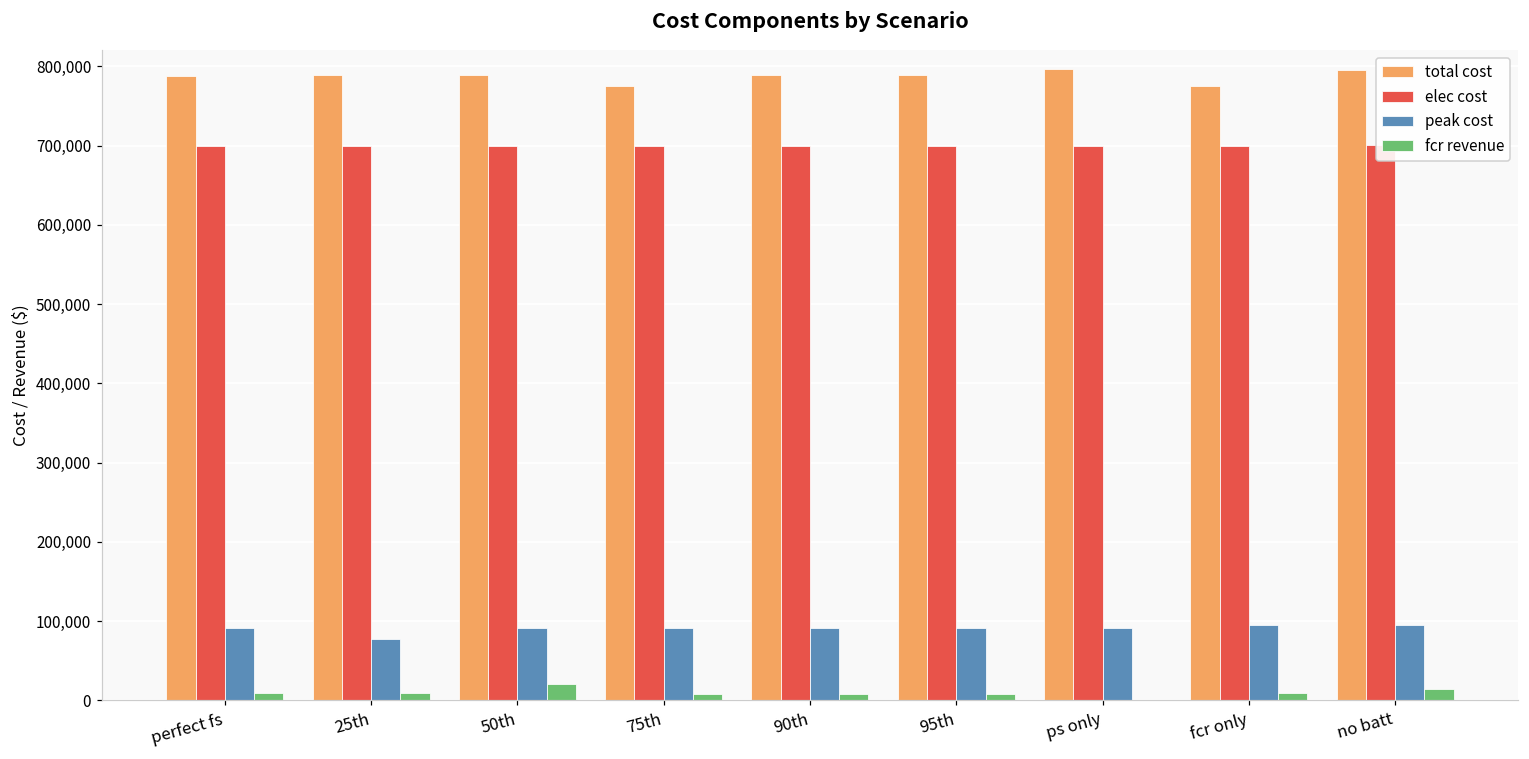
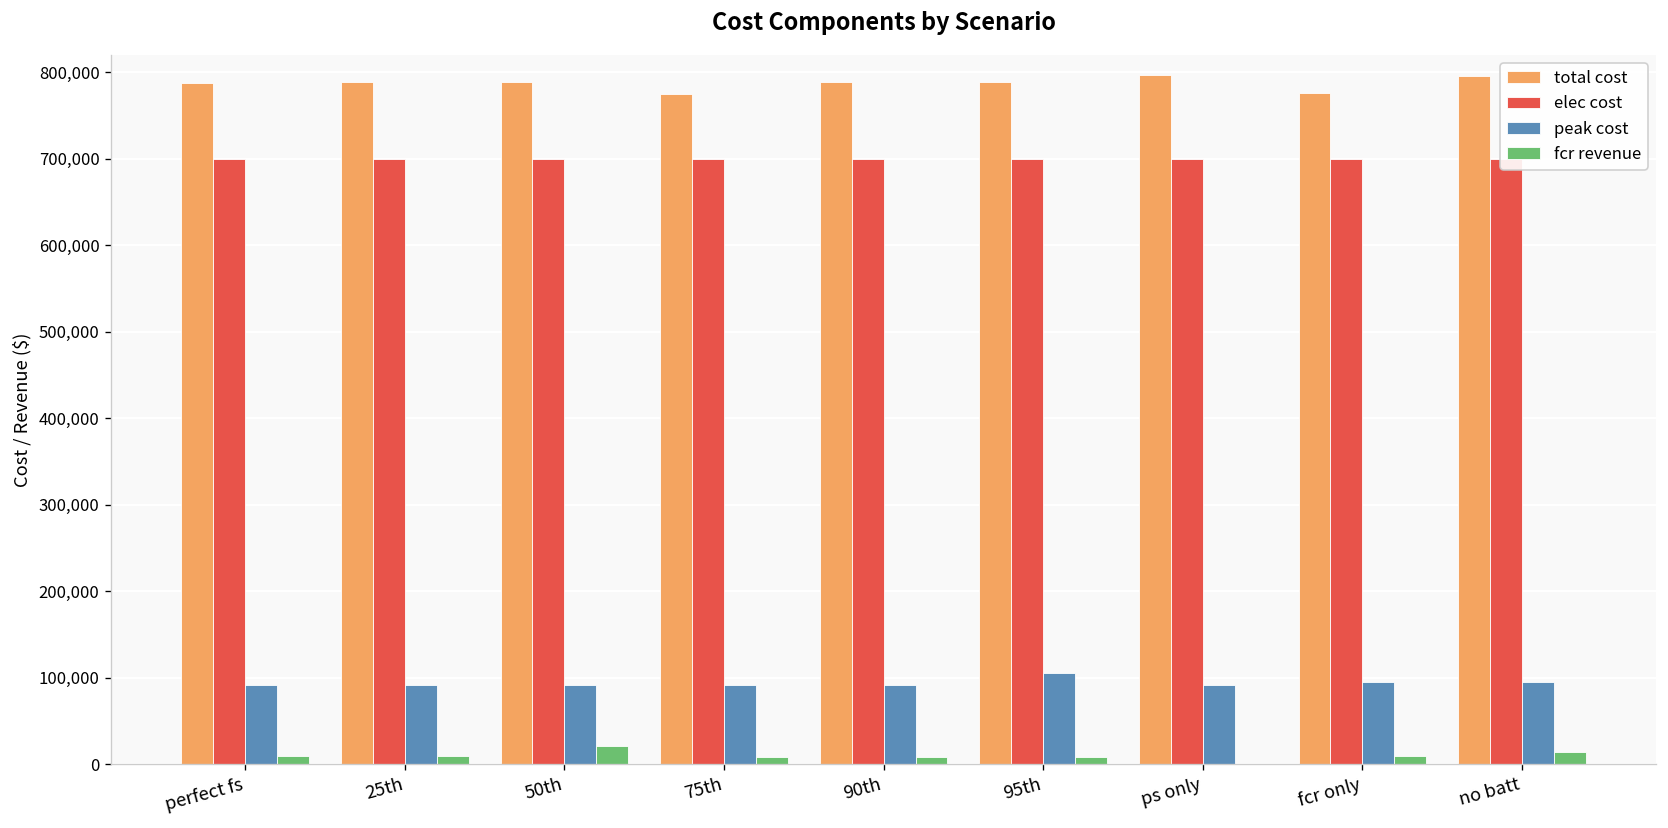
  {
    "total cost": {
      "perfect fs": "790,000",
      "25th": "790,000",
      "50th": "790,000",
      "75th": "770,000",
      "90th": "790,000",
      "95th": "790,000",
      "ps only": "800,000",
      "fcr only": "780,000",
      "no batt": "800,000"
    },
    "elec cost": {
      "perfect fs": "700,000",
      "25th": "700,000",
      "50th": "700,000",
      "75th": "700,000",
      "90th": "700,000",
      "95th": "700,000",
      "ps only": "700,000",
      "fcr only": "700,000"
    },
    "peak cost": {
      "perfect fs": "90,000",
-     "25th": "80,000",
+     "25th": "90,000",
      "50th": "90,000",
      "75th": "90,000",
      "90th": "90,000",
-     "95th": "90,000",
+     "95th": "110,000",
      "ps only": "90,000",
      "fcr only": "100,000",
      "no batt": "100,000"
    },
    "fcr revenue": {
      "perfect fs": "10,000",
      "25th": "10,000",
      "50th": "20,000",
      "75th": "10,000",
      "90th": "10,000",
      "95th": "10,000",
      "ps only": "0",
      "fcr only": "10,000",
      "no batt": "10,000"
    }
  }
